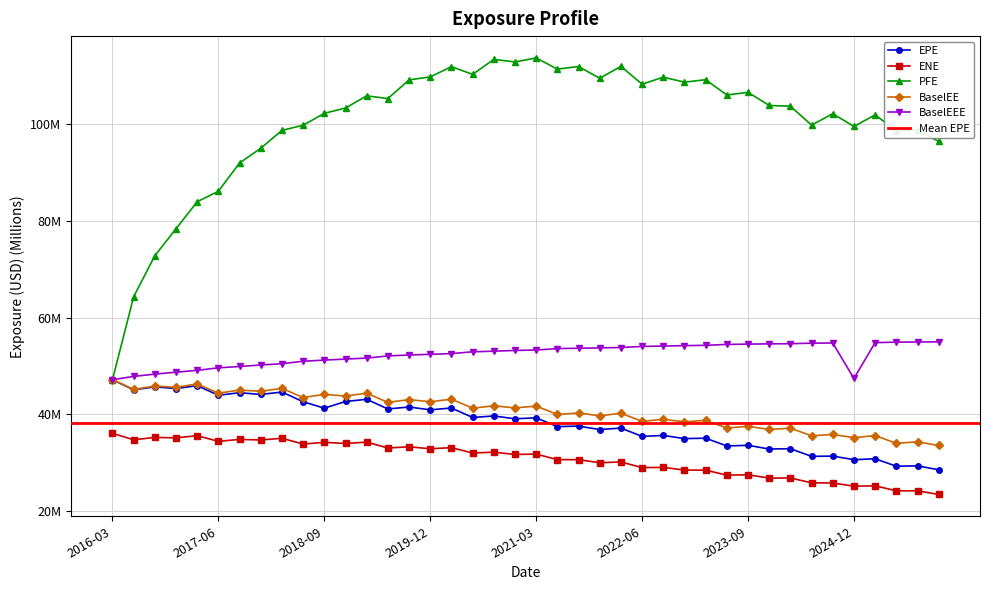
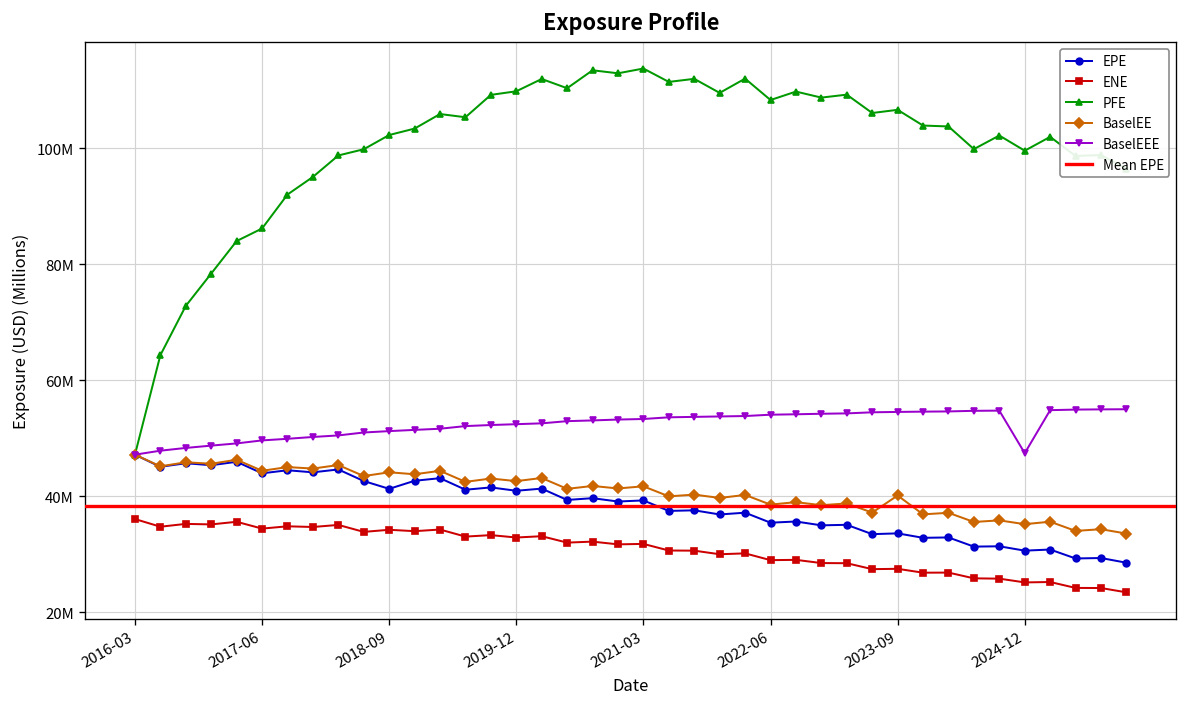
  {
    "EPE": {
      "2018-09": 41000000,
      "2019-12": 41000000,
      "2021-03": 39000000,
      "2022-06": 35000000,
      "2023-09": 34000000,
      "2024-12": 31000000
    },
    "ENE": {
      "2016-03": 36000000,
      "2017-06": 34000000,
      "2018-09": 34000000,
      "2019-12": 33000000,
      "2021-03": 32000000,
      "2022-06": 29000000,
      "2023-09": 27000000,
      "2024-12": 25000000
    },
    "PFE": {
      "2017-06": 86000000,
      "2018-09": 102000000,
      "2019-12": 110000000,
      "2021-03": 114000000,
      "2022-06": 108000000,
      "2023-09": 107000000,
      "2024-12": 100000000
    },
    "BaselEE": {
      "2018-09": 44000000,
      "2019-12": 43000000,
      "2021-03": 42000000,
      "2022-06": 39000000,
-     "2023-09": 38000000,
+     "2023-09": 40000000,
      "2024-12": 35000000
    },
    "BaselEEE": {
      "2017-06": 50000000,
      "2018-09": 51000000,
      "2019-12": 52000000,
      "2021-03": 53000000,
      "2022-06": 54000000,
      "2023-09": 55000000,
      "2024-12": 47000000
    }
  }
